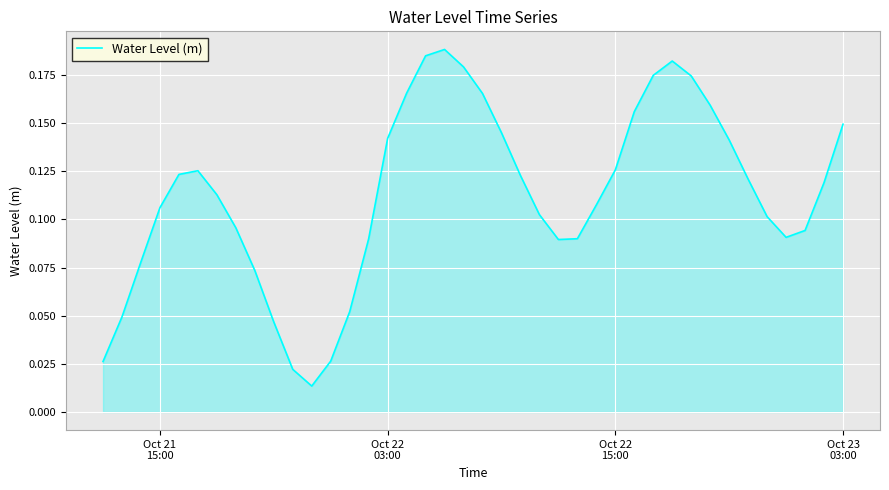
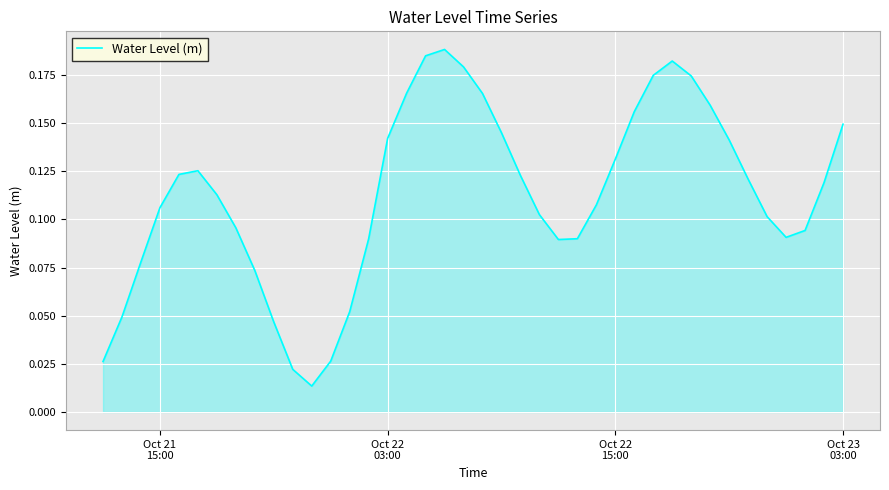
  {
    "Oct 21 15:00": 0.106,
    "Oct 22 03:00": 0.142,
-   "Oct 22 15:00": 0.126,
+   "Oct 22 15:00": 0.131,
    "Oct 23 03:00": 0.149
  }
